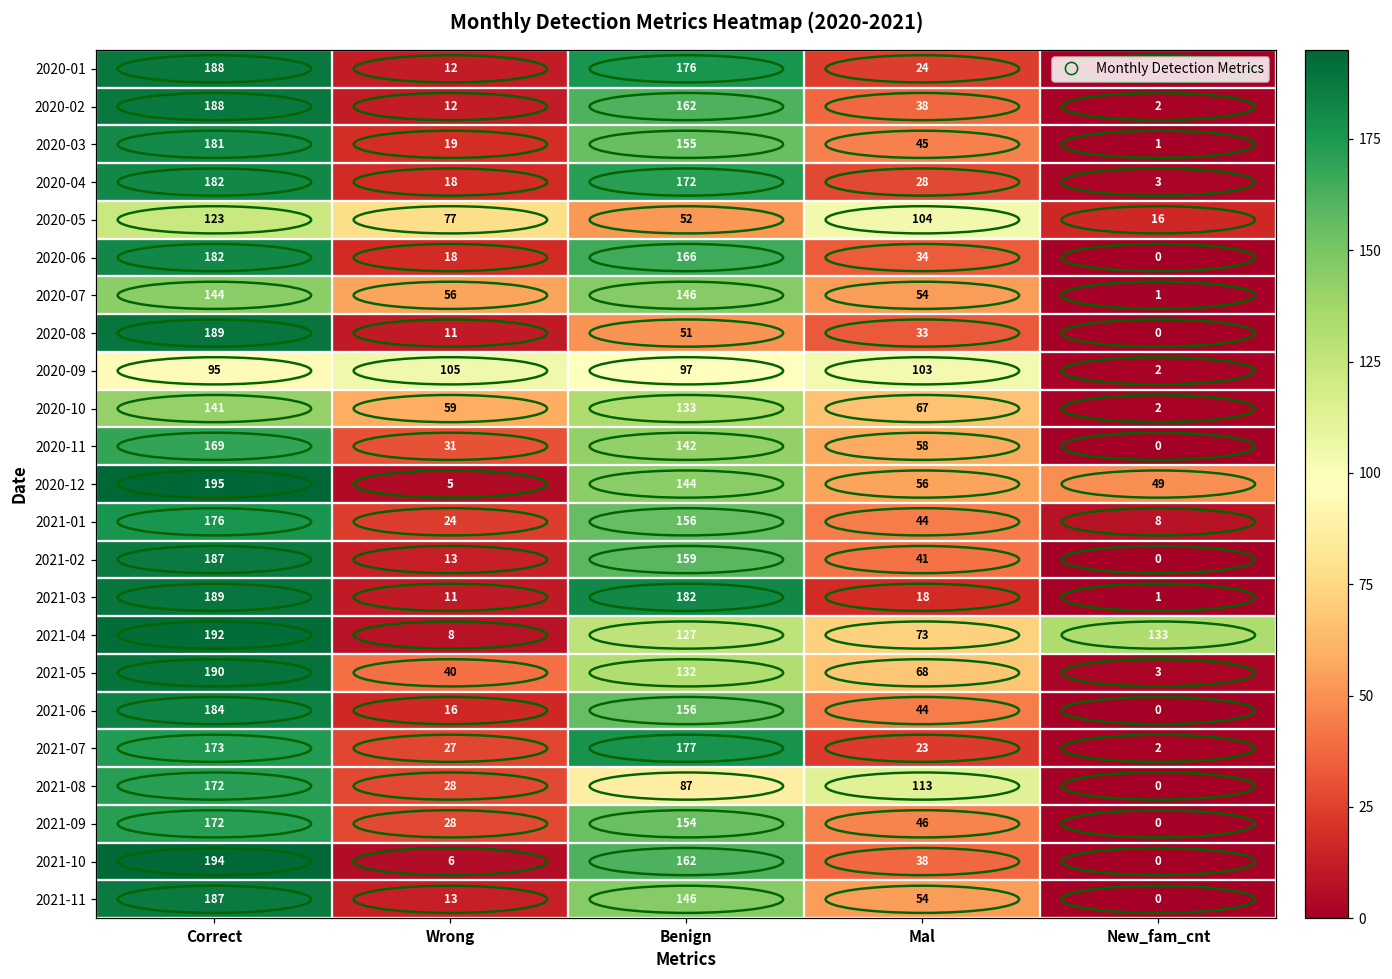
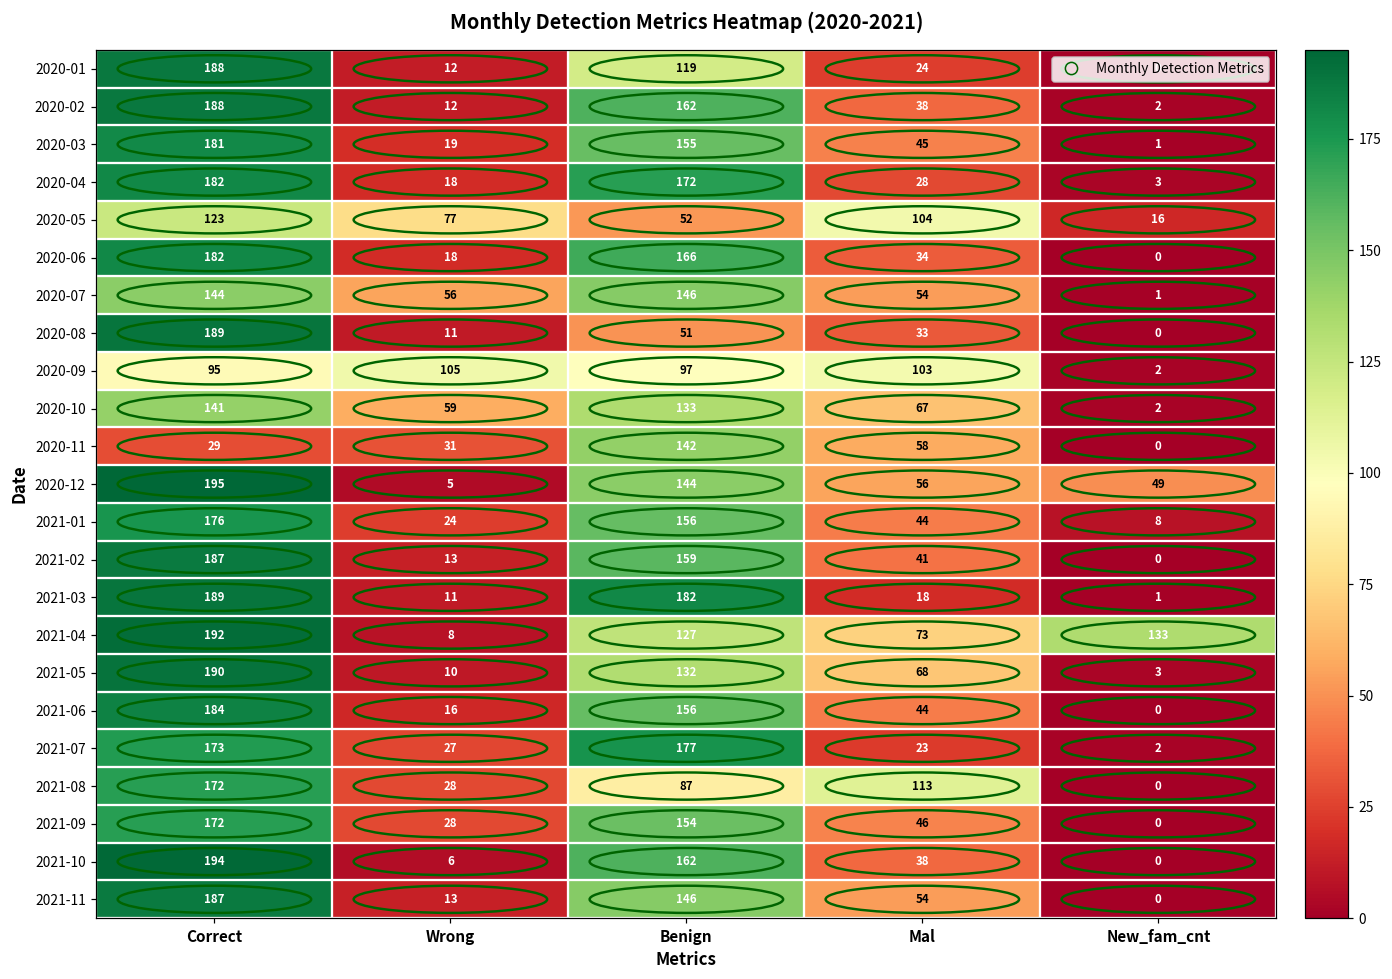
  {
    "2020-01": {
      "Correct": 188,
      "Wrong": 12,
-     "Benign": 176,
+     "Benign": 119,
      "Mal": 24
    },
    "2020-02": {
      "Correct": 188,
      "Wrong": 12,
      "Benign": 162,
      "Mal": 38,
      "New_fam_cnt": 2
    },
    "2020-03": {
      "Correct": 181,
      "Wrong": 19,
      "Benign": 155,
      "Mal": 45,
      "New_fam_cnt": 1
    },
    "2020-04": {
      "Correct": 182,
      "Wrong": 18,
      "Benign": 172,
      "Mal": 28,
      "New_fam_cnt": 3
    },
    "2020-05": {
      "Correct": 123,
      "Wrong": 77,
      "Benign": 52,
      "Mal": 104,
      "New_fam_cnt": 16
    },
    "2020-06": {
      "Correct": 182,
      "Wrong": 18,
      "Benign": 166,
      "Mal": 34,
      "New_fam_cnt": 0
    },
    "2020-07": {
      "Correct": 144,
      "Wrong": 56,
      "Benign": 146,
      "Mal": 54,
      "New_fam_cnt": 1
    },
    "2020-08": {
      "Correct": 189,
      "Wrong": 11,
      "Benign": 51,
      "Mal": 33,
      "New_fam_cnt": 0
    },
    "2020-09": {
      "Correct": 95,
      "Wrong": 105,
      "Benign": 97,
      "Mal": 103,
      "New_fam_cnt": 2
    },
    "2020-10": {
      "Correct": 141,
      "Wrong": 59,
      "Benign": 133,
      "Mal": 67,
      "New_fam_cnt": 2
    },
    "2020-11": {
-     "Correct": 169,
+     "Correct": 29,
      "Wrong": 31,
      "Benign": 142,
      "Mal": 58,
      "New_fam_cnt": 0
    },
    "2020-12": {
      "Correct": 195,
      "Wrong": 5,
      "Benign": 144,
      "Mal": 56,
      "New_fam_cnt": 49
    },
    "2021-01": {
      "Correct": 176,
      "Wrong": 24,
      "Benign": 156,
      "Mal": 44,
      "New_fam_cnt": 8
    },
    "2021-02": {
      "Correct": 187,
      "Wrong": 13,
      "Benign": 159,
      "Mal": 41,
      "New_fam_cnt": 0
    },
    "2021-03": {
      "Correct": 189,
      "Wrong": 11,
      "Benign": 182,
      "Mal": 18,
      "New_fam_cnt": 1
    },
    "2021-04": {
      "Correct": 192,
      "Wrong": 8,
      "Benign": 127,
      "Mal": 73,
      "New_fam_cnt": 133
    },
    "2021-05": {
      "Correct": 190,
-     "Wrong": 40,
+     "Wrong": 10,
      "Benign": 132,
      "Mal": 68,
      "New_fam_cnt": 3
    },
    "2021-06": {
      "Correct": 184,
      "Wrong": 16,
      "Benign": 156,
      "Mal": 44,
      "New_fam_cnt": 0
    },
    "2021-07": {
      "Correct": 173,
      "Wrong": 27,
      "Benign": 177,
      "Mal": 23,
      "New_fam_cnt": 2
    },
    "2021-08": {
      "Correct": 172,
      "Wrong": 28,
      "Benign": 87,
      "Mal": 113,
      "New_fam_cnt": 0
    },
    "2021-09": {
      "Correct": 172,
      "Wrong": 28,
      "Benign": 154,
      "Mal": 46,
      "New_fam_cnt": 0
    },
    "2021-10": {
      "Correct": 194,
      "Wrong": 6,
      "Benign": 162,
      "Mal": 38,
      "New_fam_cnt": 0
    },
    "2021-11": {
      "Correct": 187,
      "Wrong": 13,
      "Benign": 146,
      "Mal": 54,
      "New_fam_cnt": 0
    }
  }
